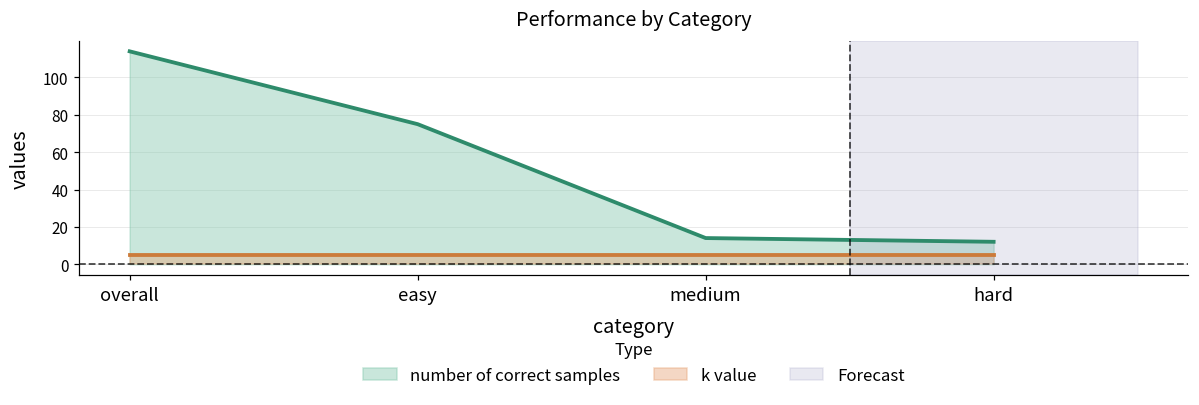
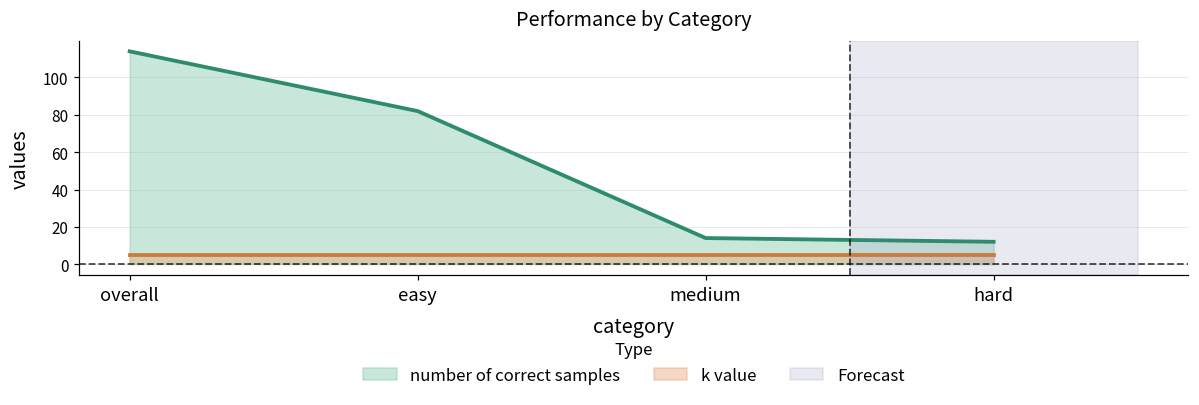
  {
    "number of correct samples": {
      "overall": 114,
-     "easy": 75,
+     "easy": 82,
      "medium": 14,
      "hard": 12
    },
    "k value": {
      "overall": 5,
      "easy": 5,
      "medium": 5,
      "hard": 5
    }
  }
